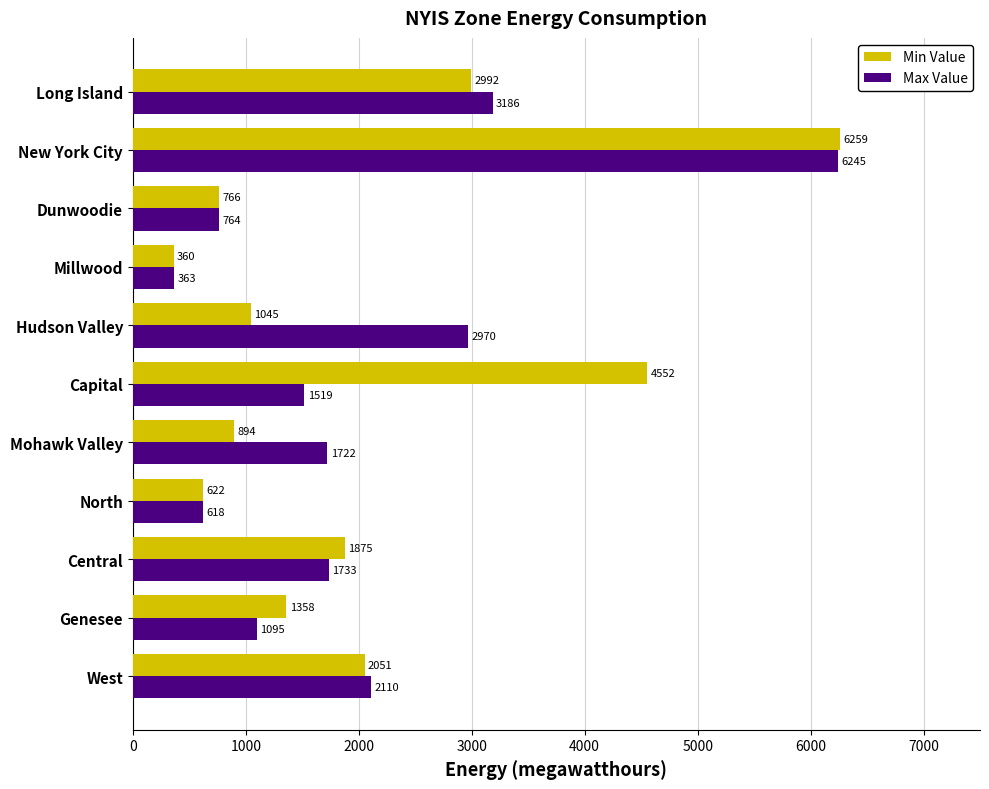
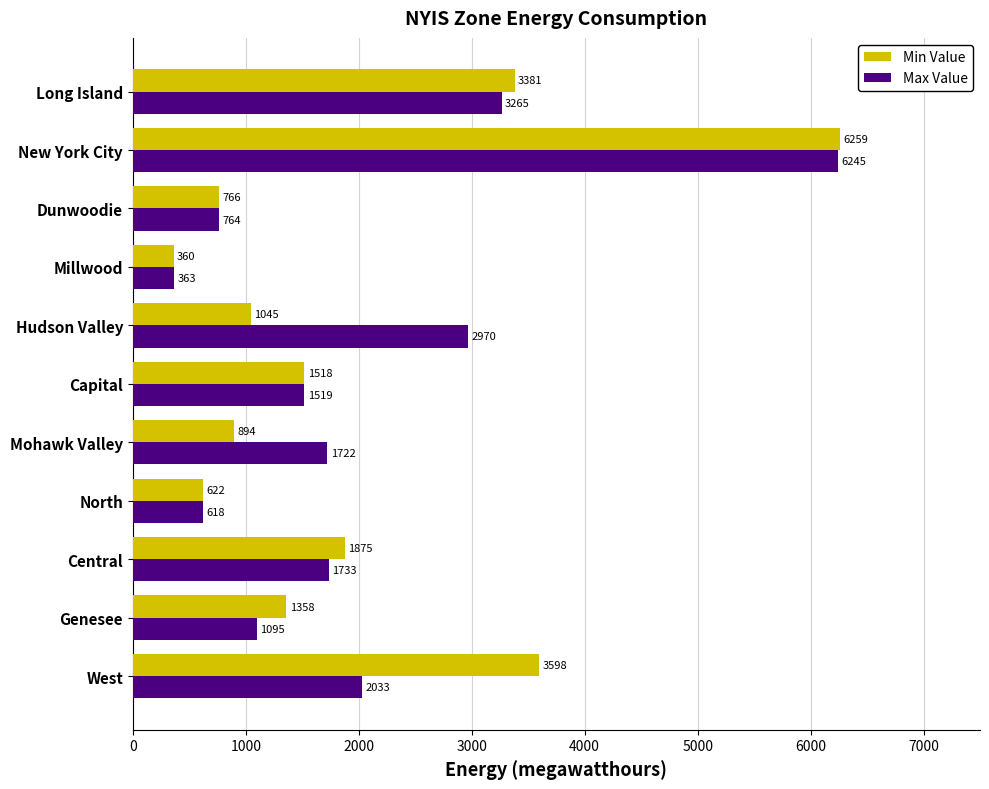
  {
    "Min Value": {
-     "Long Island": 2992,
+     "Long Island": 3381,
      "New York City": 6259,
      "Dunwoodie": 766,
      "Millwood": 360,
      "Hudson Valley": 1045,
-     "Capital": 4552,
+     "Capital": 1518,
      "Mohawk Valley": 894,
      "North": 622,
      "Central": 1875,
      "Genesee": 1358,
-     "West": 2051
+     "West": 3598
    },
    "Max Value": {
-     "Long Island": 3186,
+     "Long Island": 3265,
      "New York City": 6245,
      "Dunwoodie": 764,
      "Millwood": 363,
      "Hudson Valley": 2970,
      "Capital": 1519,
      "Mohawk Valley": 1722,
      "North": 618,
      "Central": 1733,
      "Genesee": 1095,
-     "West": 2110
+     "West": 2033
    }
  }
